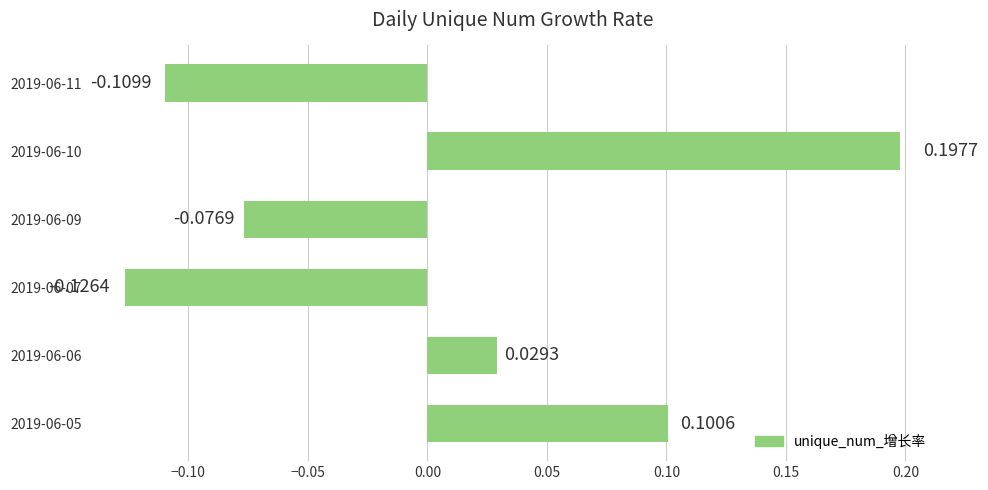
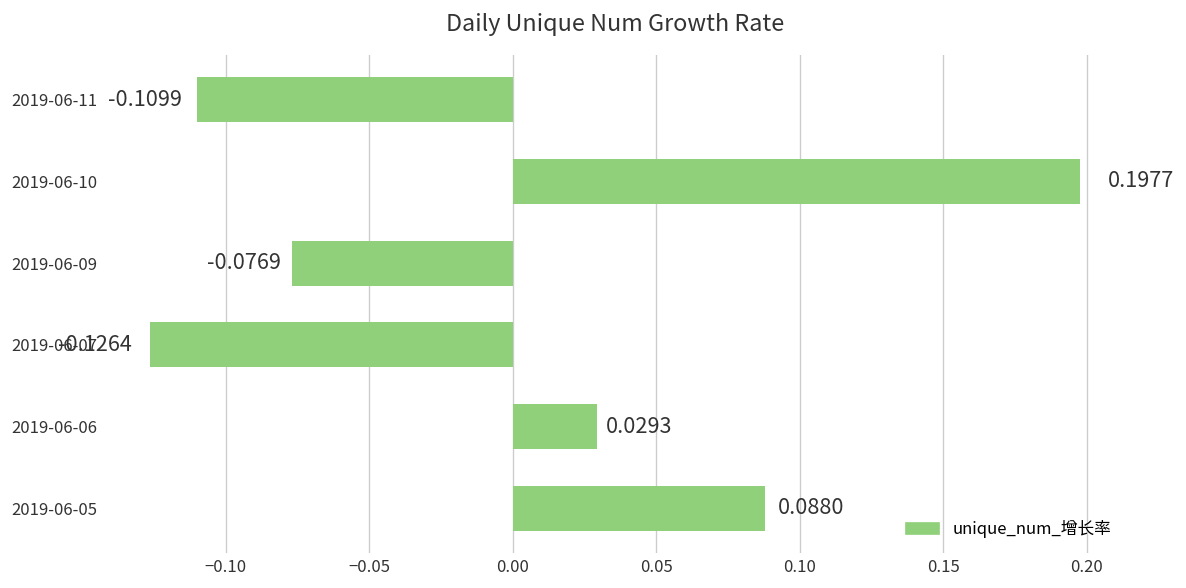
  {
    "2019-06-11": -0.1099,
    "2019-06-10": 0.1977,
    "2019-06-09": -0.0769,
    "2019-06-07": -0.1264,
    "2019-06-06": 0.0293,
-   "2019-06-05": 0.1006
+   "2019-06-05": 0.0880
  }
